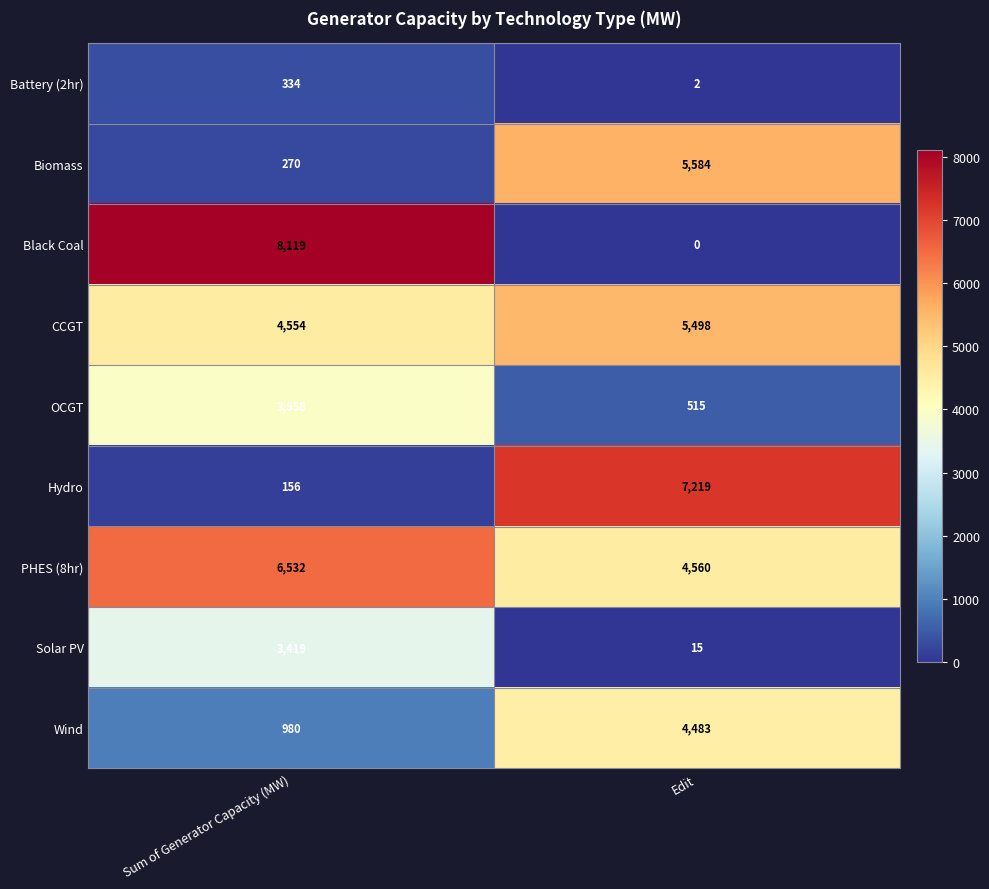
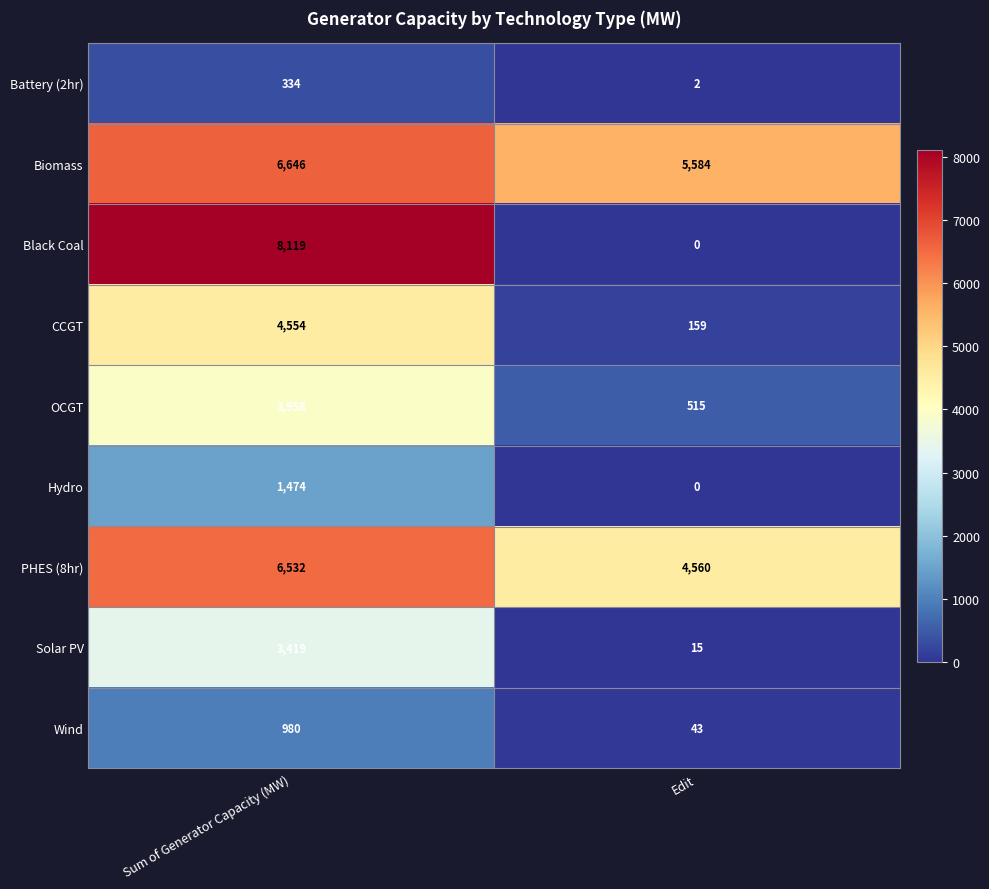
  {
    "Battery (2hr)": {
      "Sum of Generator Capacity (MW)": "334",
      "Edit": "2"
    },
    "Biomass": {
-     "Sum of Generator Capacity (MW)": "270",
+     "Sum of Generator Capacity (MW)": "6,646",
      "Edit": "5,584"
    },
    "Black Coal": {
      "Sum of Generator Capacity (MW)": "8,119",
      "Edit": "0"
    },
    "CCGT": {
      "Sum of Generator Capacity (MW)": "4,554",
-     "Edit": "5,498"
+     "Edit": "159"
    },
    "OCGT": {
      "Sum of Generator Capacity (MW)": "3,958",
      "Edit": "515"
    },
    "Hydro": {
-     "Sum of Generator Capacity (MW)": "156",
-     "Edit": "7,219"
+     "Sum of Generator Capacity (MW)": "1,474",
+     "Edit": "0"
    },
    "PHES (8hr)": {
      "Sum of Generator Capacity (MW)": "6,532",
      "Edit": "4,560"
    },
    "Solar PV": {
      "Edit": "15"
    },
    "Wind": {
      "Sum of Generator Capacity (MW)": "980",
-     "Edit": "4,483"
+     "Edit": "43"
    }
  }
